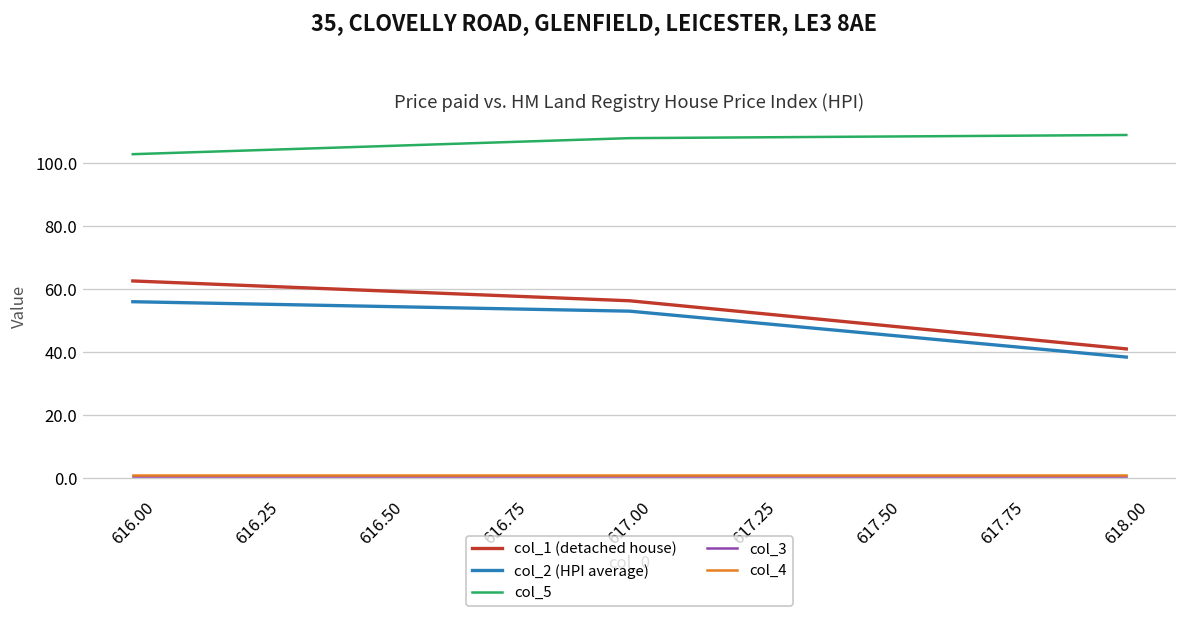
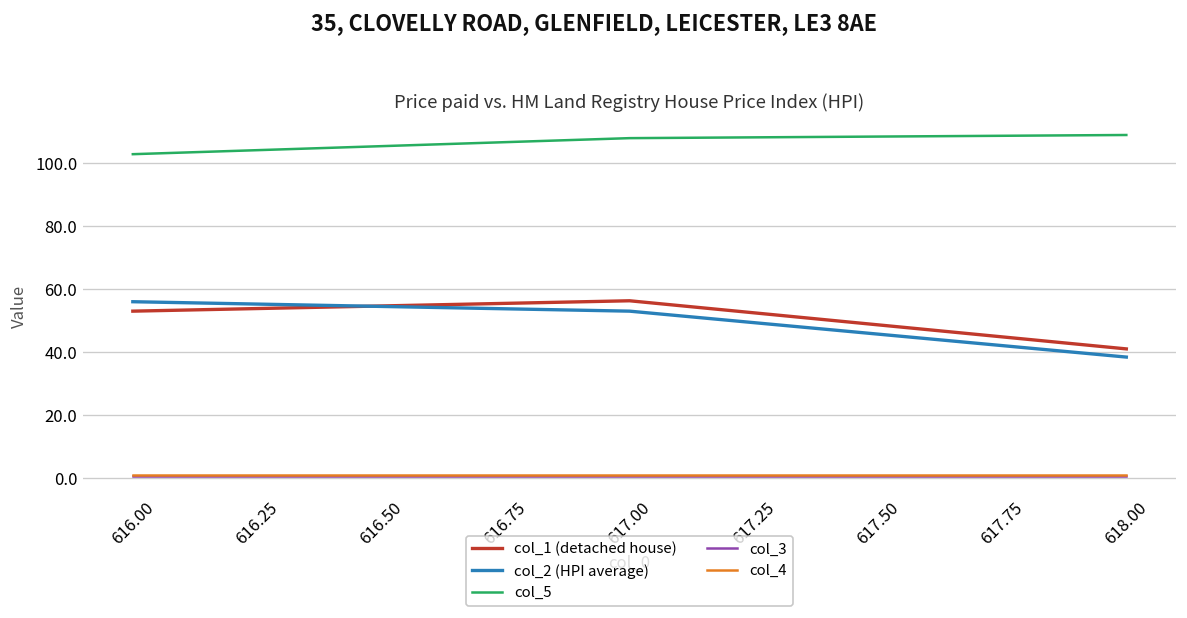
  {
    "col_1 (detached house)": {
-     "616.00": 63,
+     "616.00": 53,
      "617.00": 56,
      "618.00": 41
    },
    "col_2 (HPI average)": {
      "616.00": 56,
      "617.00": 53,
      "618.00": 38
    },
    "col_5": {
      "616.00": 103,
      "617.00": 108,
      "618.00": 109
    }
  }
